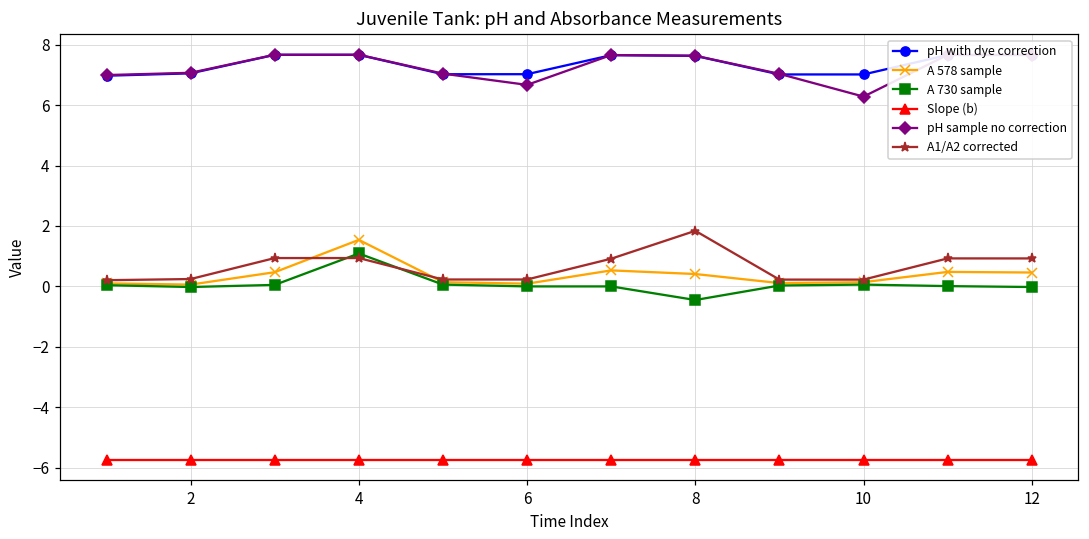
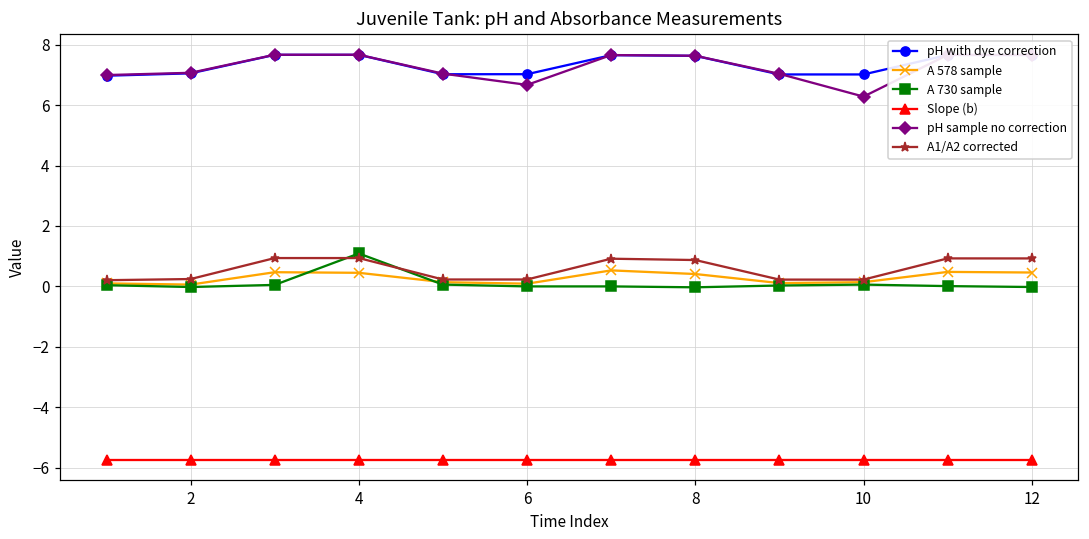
  {
    "pH with dye correction": {
      "6": 7.0,
      "10": 7.0
    },
    "A 578 sample": {
-     "4": 1.5,
+     "4": 0.5,
      "8": 0.4,
      "12": 0.5
    },
    "A 730 sample": {
      "4": 1.1,
-     "8": -0.5,
+     "8": 0.0,
      "12": 0.0
    },
    "Slope (b)": {
      "2": -5.7,
      "4": -5.7,
      "6": -5.7,
      "8": -5.7,
      "10": -5.7,
      "12": -5.7
    },
    "pH sample no correction": {
      "6": 6.7,
      "10": 6.3
    },
    "A1/A2 corrected": {
      "2": 0.2,
      "4": 0.9,
      "6": 0.2,
-     "8": 1.8,
+     "8": 0.9,
      "12": 0.9
    }
  }
